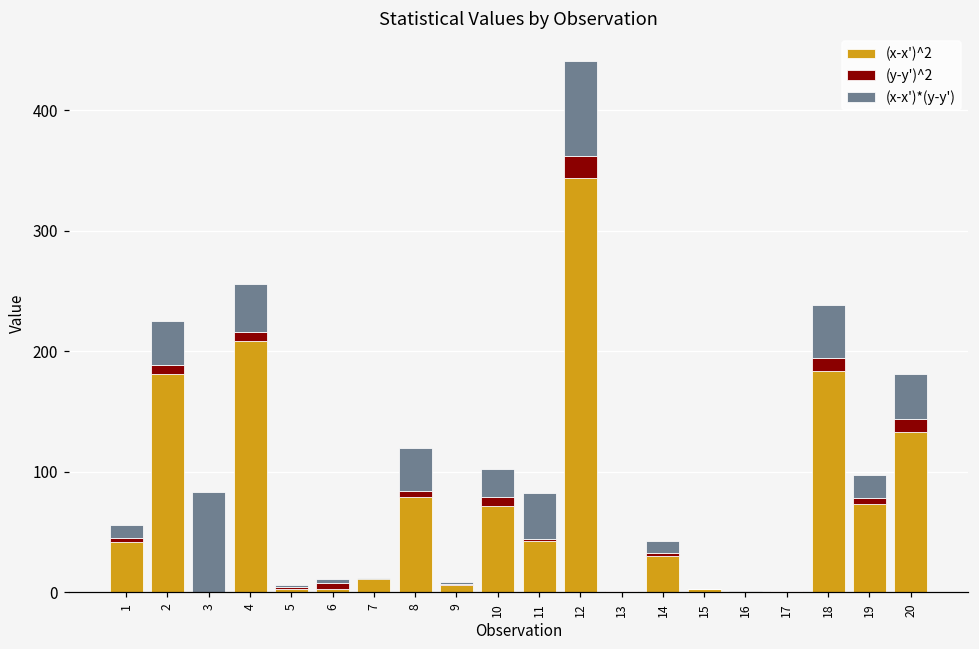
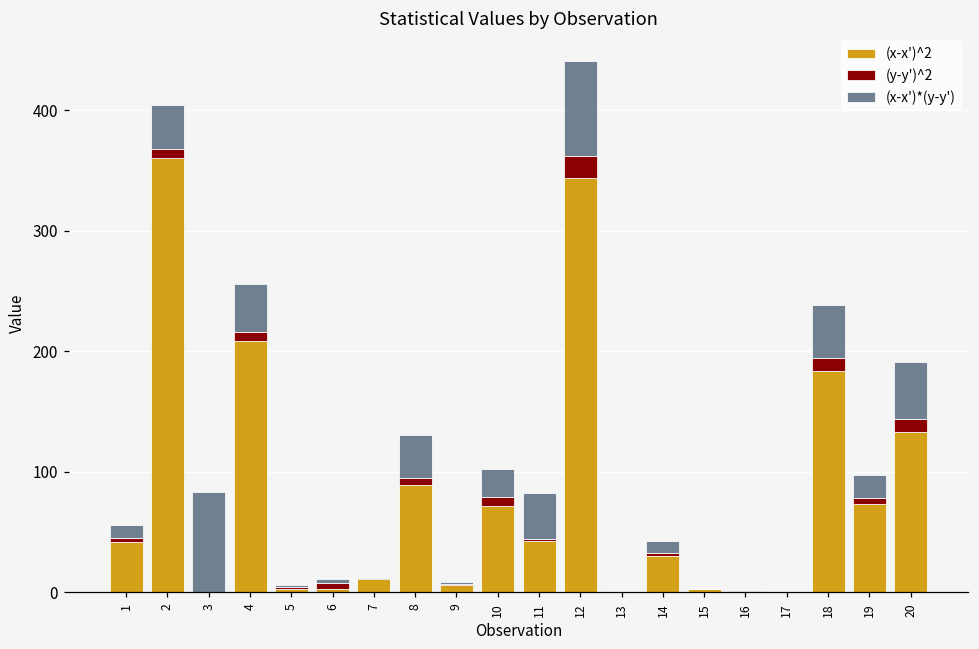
  {
    "(x-x')^2": {
      "1": 42,
-     "2": 181,
+     "2": 360,
      "4": 209,
      "5": 2,
      "6": 2,
      "7": 12,
-     "8": 79,
+     "8": 89,
      "9": 6,
      "10": 71,
      "11": 43,
      "12": 344,
      "14": 30,
      "15": 2,
      "18": 184,
      "19": 73,
      "20": 133
    },
    "(y-y')^2": {
      "1": 3,
      "2": 8,
      "4": 8,
      "6": 5,
      "8": 5,
      "10": 8,
      "12": 18,
      "14": 3,
      "18": 11,
      "19": 5,
      "20": 11
    },
    "(x-x')*(y-y')": {
      "1": 11,
      "2": 37,
      "3": 83,
      "4": 40,
      "6": 3,
      "8": 35,
      "10": 23,
      "11": 38,
      "12": 79,
      "14": 10,
      "18": 44,
      "19": 19,
-     "20": 38
+     "20": 47
    }
  }
